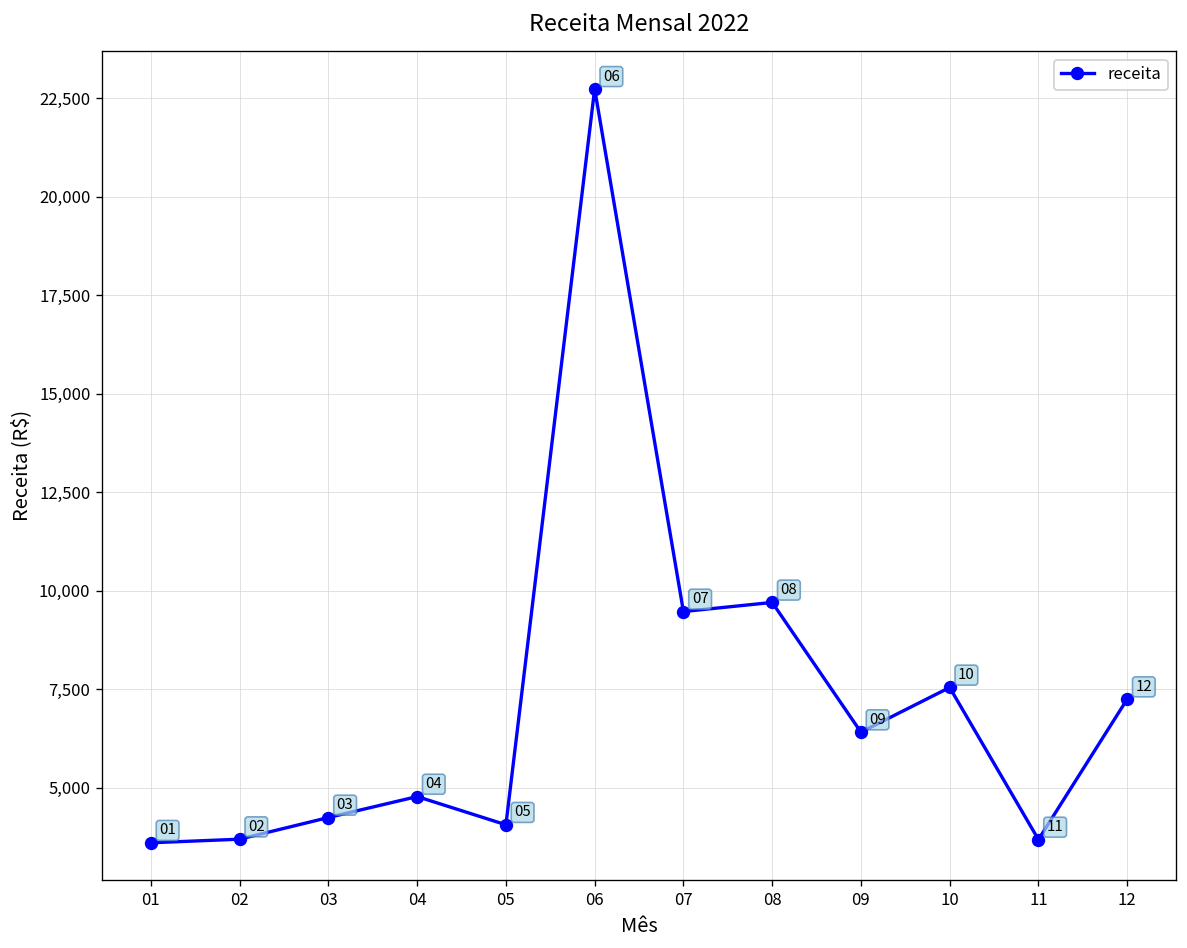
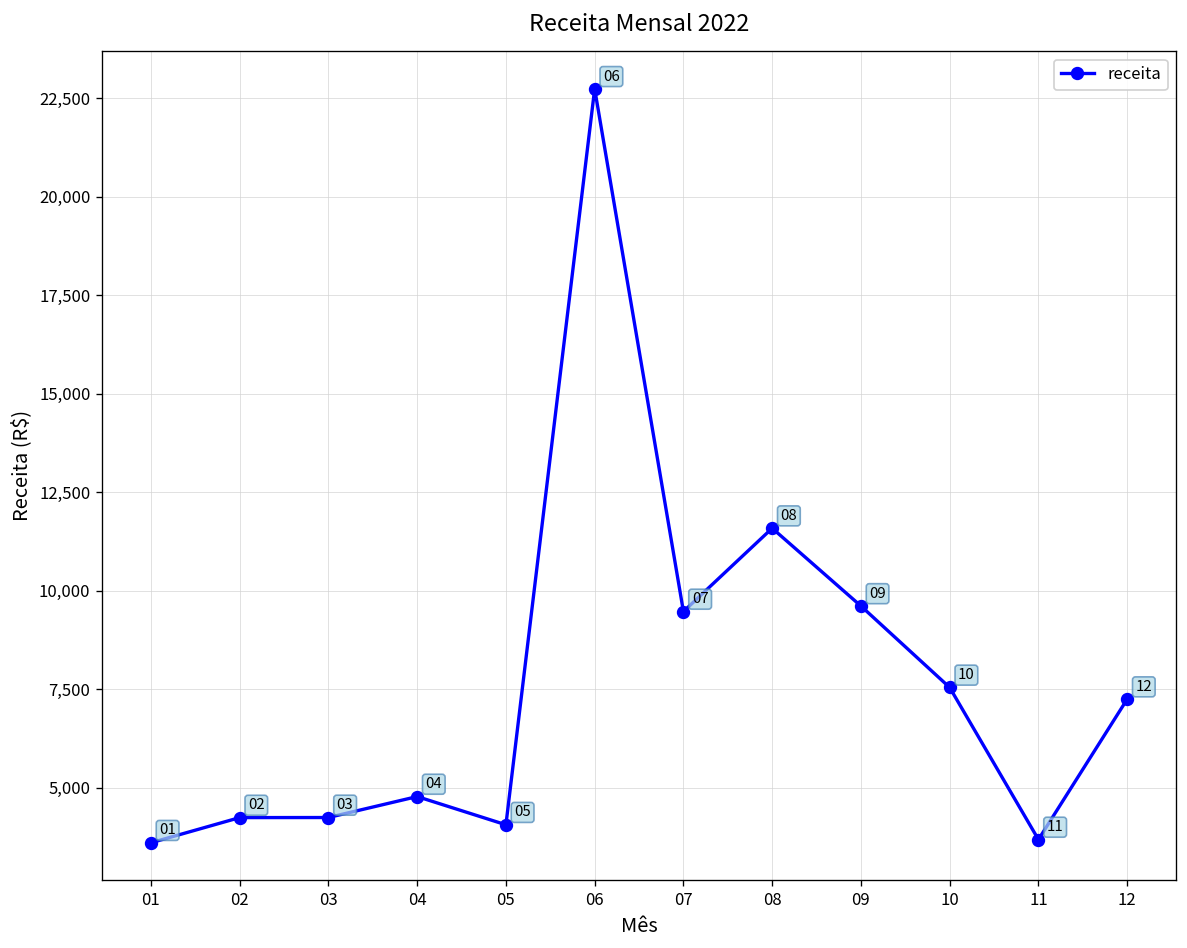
  {
-   "02": "3,700",
-   "08": "9,700",
-   "09": "6,400"
+   "02": "4,200",
+   "08": "11,600",
+   "09": "9,600"
  }
